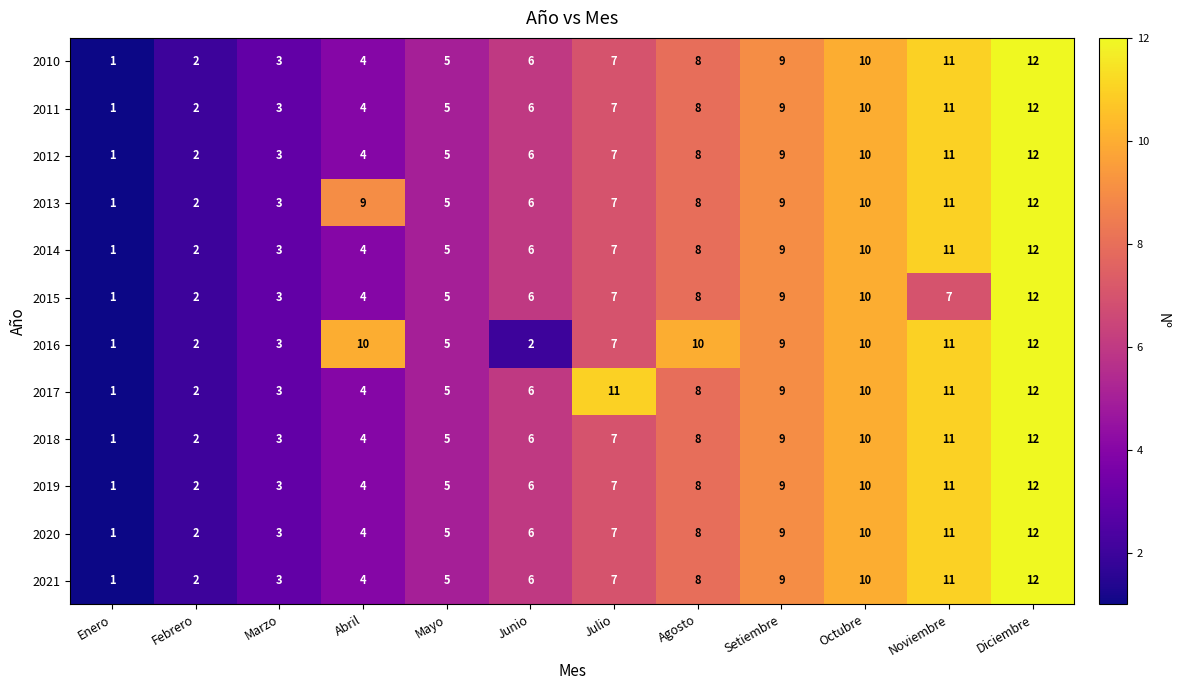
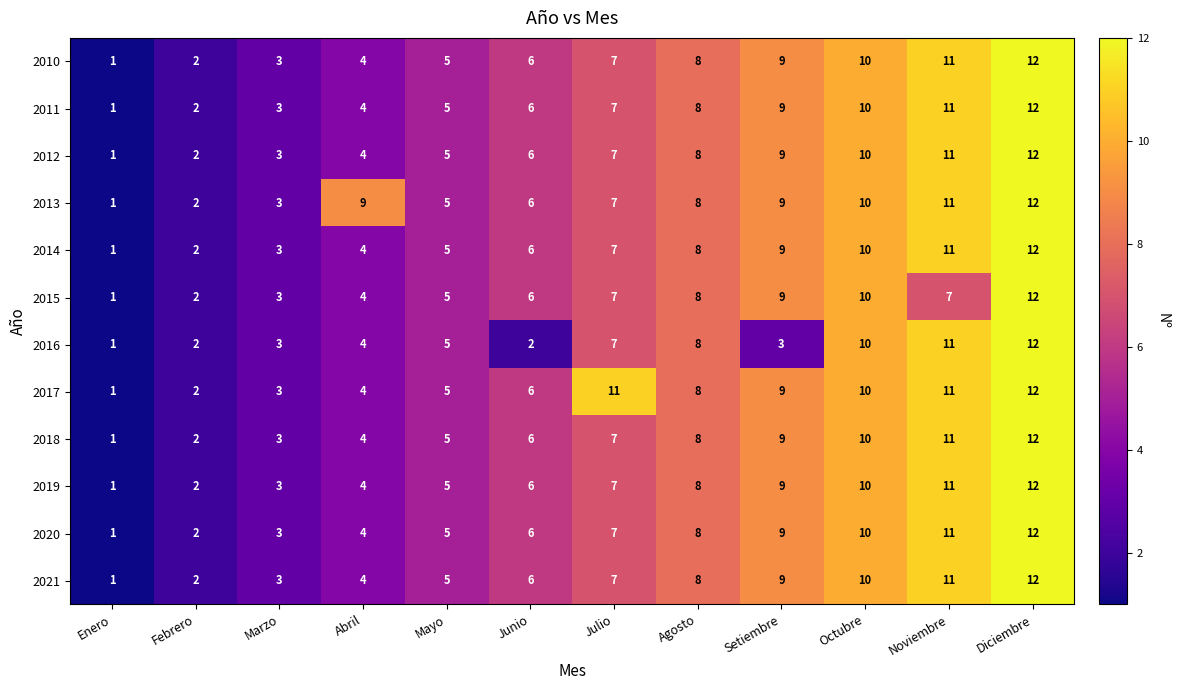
  {
    "2010": {
      "Enero": 1,
      "Febrero": 2,
      "Marzo": 3,
      "Abril": 4,
      "Mayo": 5,
      "Junio": 6,
      "Julio": 7,
      "Agosto": 8,
      "Setiembre": 9,
      "Octubre": 10,
      "Noviembre": 11,
      "Diciembre": 12
    },
    "2011": {
      "Enero": 1,
      "Febrero": 2,
      "Marzo": 3,
      "Abril": 4,
      "Mayo": 5,
      "Junio": 6,
      "Julio": 7,
      "Agosto": 8,
      "Setiembre": 9,
      "Octubre": 10,
      "Noviembre": 11,
      "Diciembre": 12
    },
    "2012": {
      "Enero": 1,
      "Febrero": 2,
      "Marzo": 3,
      "Abril": 4,
      "Mayo": 5,
      "Junio": 6,
      "Julio": 7,
      "Agosto": 8,
      "Setiembre": 9,
      "Octubre": 10,
      "Noviembre": 11,
      "Diciembre": 12
    },
    "2013": {
      "Enero": 1,
      "Febrero": 2,
      "Marzo": 3,
      "Abril": 9,
      "Mayo": 5,
      "Junio": 6,
      "Julio": 7,
      "Agosto": 8,
      "Setiembre": 9,
      "Octubre": 10,
      "Noviembre": 11,
      "Diciembre": 12
    },
    "2014": {
      "Enero": 1,
      "Febrero": 2,
      "Marzo": 3,
      "Abril": 4,
      "Mayo": 5,
      "Junio": 6,
      "Julio": 7,
      "Agosto": 8,
      "Setiembre": 9,
      "Octubre": 10,
      "Noviembre": 11,
      "Diciembre": 12
    },
    "2015": {
      "Enero": 1,
      "Febrero": 2,
      "Marzo": 3,
      "Abril": 4,
      "Mayo": 5,
      "Junio": 6,
      "Julio": 7,
      "Agosto": 8,
      "Setiembre": 9,
      "Octubre": 10,
      "Noviembre": 7,
      "Diciembre": 12
    },
    "2016": {
      "Enero": 1,
      "Febrero": 2,
      "Marzo": 3,
-     "Abril": 10,
+     "Abril": 4,
      "Mayo": 5,
      "Junio": 2,
      "Julio": 7,
-     "Agosto": 10,
-     "Setiembre": 9,
+     "Agosto": 8,
+     "Setiembre": 3,
      "Octubre": 10,
      "Noviembre": 11,
      "Diciembre": 12
    },
    "2017": {
      "Enero": 1,
      "Febrero": 2,
      "Marzo": 3,
      "Abril": 4,
      "Mayo": 5,
      "Junio": 6,
      "Julio": 11,
      "Agosto": 8,
      "Setiembre": 9,
      "Octubre": 10,
      "Noviembre": 11,
      "Diciembre": 12
    },
    "2018": {
      "Enero": 1,
      "Febrero": 2,
      "Marzo": 3,
      "Abril": 4,
      "Mayo": 5,
      "Junio": 6,
      "Julio": 7,
      "Agosto": 8,
      "Setiembre": 9,
      "Octubre": 10,
      "Noviembre": 11,
      "Diciembre": 12
    },
    "2019": {
      "Enero": 1,
      "Febrero": 2,
      "Marzo": 3,
      "Abril": 4,
      "Mayo": 5,
      "Junio": 6,
      "Julio": 7,
      "Agosto": 8,
      "Setiembre": 9,
      "Octubre": 10,
      "Noviembre": 11,
      "Diciembre": 12
    },
    "2020": {
      "Enero": 1,
      "Febrero": 2,
      "Marzo": 3,
      "Abril": 4,
      "Mayo": 5,
      "Junio": 6,
      "Julio": 7,
      "Agosto": 8,
      "Setiembre": 9,
      "Octubre": 10,
      "Noviembre": 11,
      "Diciembre": 12
    },
    "2021": {
      "Enero": 1,
      "Febrero": 2,
      "Marzo": 3,
      "Abril": 4,
      "Mayo": 5,
      "Junio": 6,
      "Julio": 7,
      "Agosto": 8,
      "Setiembre": 9,
      "Octubre": 10,
      "Noviembre": 11,
      "Diciembre": 12
    }
  }
